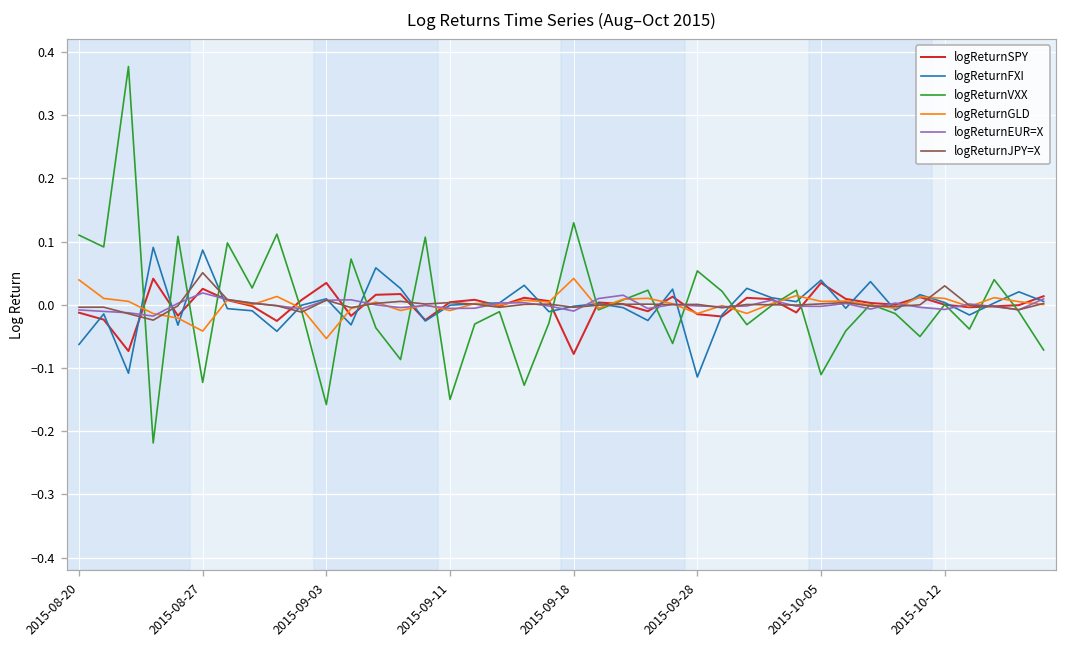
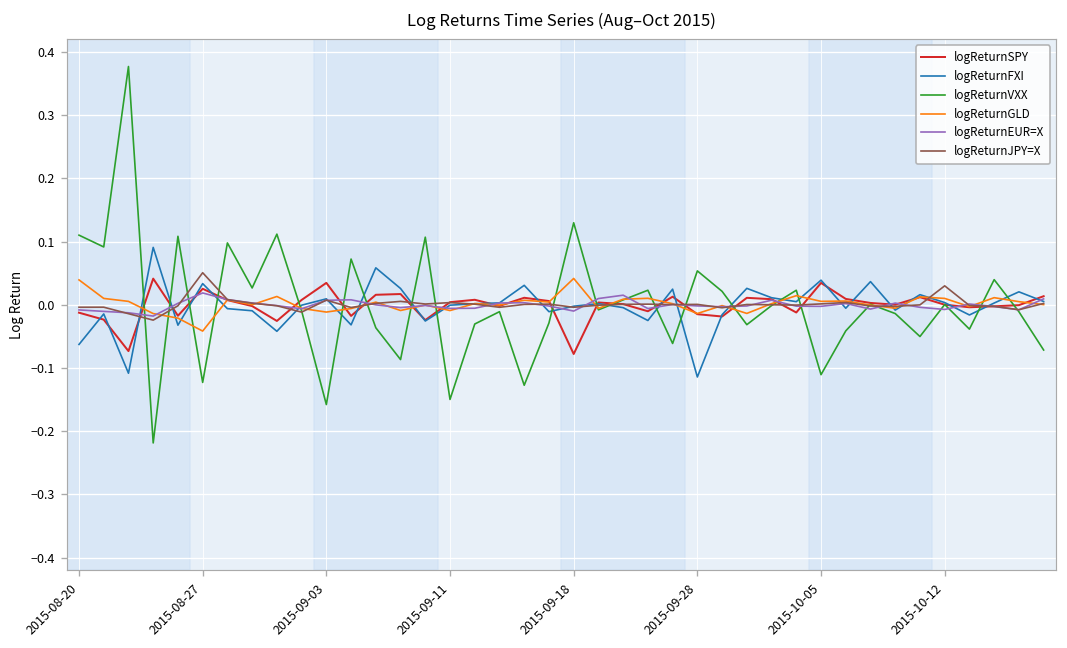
  {
    "logReturnSPY": {
      "2015-08-27": 0.03,
      "2015-09-03": 0.03,
      "2015-09-18": -0.08
    },
    "logReturnFXI": {
      "2015-08-20": -0.06,
-     "2015-08-27": 0.09,
+     "2015-08-27": 0.03,
      "2015-09-28": -0.11
    },
    "logReturnVXX": {
      "2015-08-20": 0.11,
      "2015-08-27": -0.12,
      "2015-09-03": -0.16,
      "2015-09-11": -0.15,
      "2015-09-18": 0.13,
      "2015-09-28": 0.05,
      "2015-10-05": -0.11
    },
    "logReturnGLD": {
      "2015-08-20": 0.04,
      "2015-08-27": -0.04,
-     "2015-09-03": -0.05,
+     "2015-09-03": -0.01,
      "2015-09-18": 0.04,
      "2015-10-12": 0.01
    },
    "logReturnEUR=X": {
      "2015-08-27": 0.02,
      "2015-09-18": -0.01,
      "2015-10-12": -0.01
    },
    "logReturnJPY=X": {
      "2015-08-27": 0.05,
      "2015-10-12": 0.03
    }
  }
